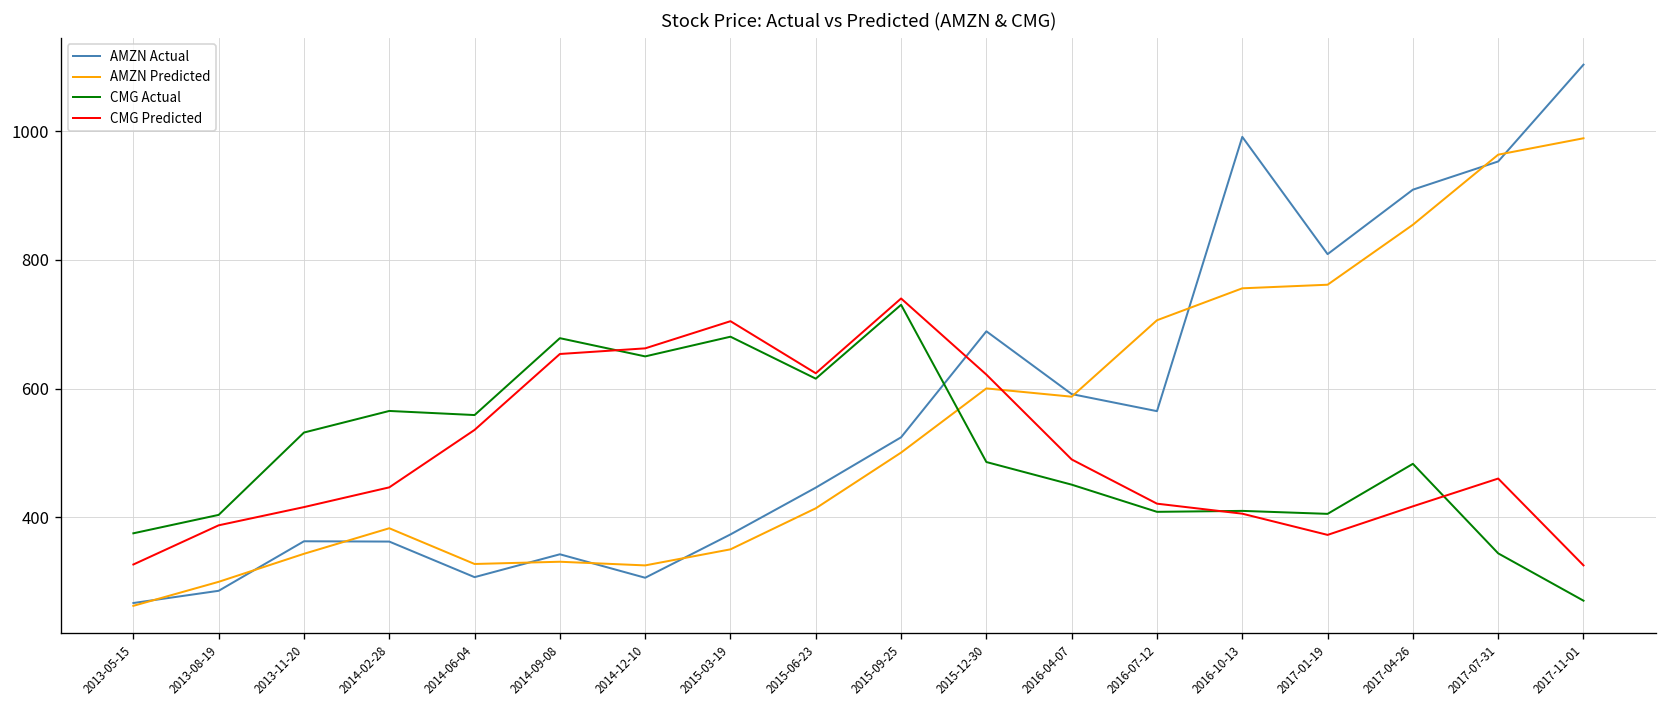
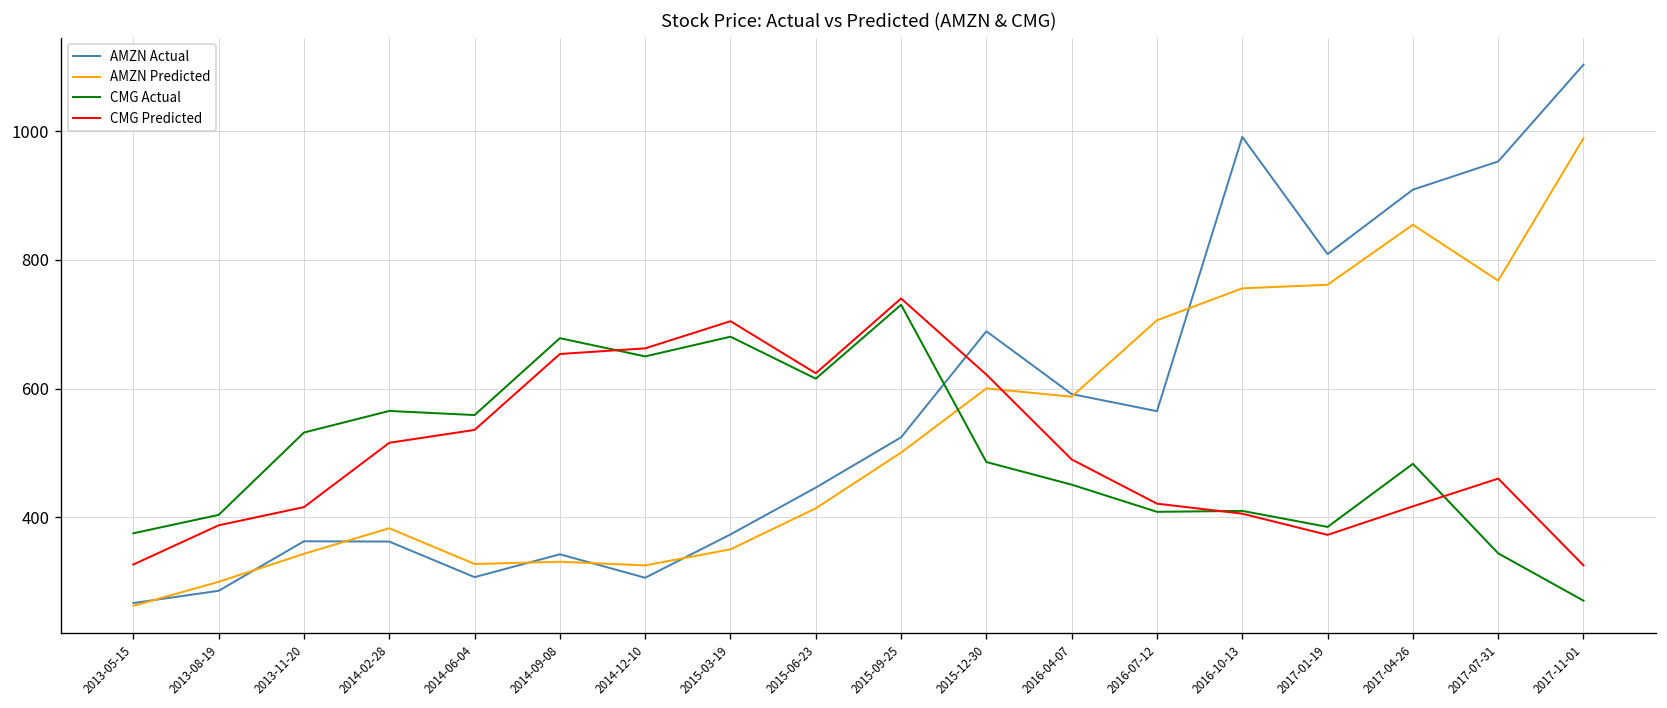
  {
    "AMZN Actual": {
      "2013-08-19": 290,
      "2013-11-20": 360,
      "2014-02-28": 360,
      "2014-06-04": 310,
      "2014-09-08": 340,
      "2014-12-10": 310,
      "2015-03-19": 370,
      "2015-06-23": 450,
      "2015-09-25": 520,
      "2015-12-30": 690,
      "2016-07-12": 560,
      "2016-10-13": 990,
      "2017-01-19": 810,
      "2017-04-26": 910,
      "2017-07-31": 950,
      "2017-11-01": 1100
    },
    "AMZN Predicted": {
      "2013-08-19": 300,
      "2013-11-20": 340,
      "2014-02-28": 380,
      "2014-06-04": 330,
      "2014-09-08": 330,
      "2014-12-10": 330,
      "2015-03-19": 350,
      "2015-06-23": 410,
      "2015-09-25": 500,
      "2015-12-30": 600,
      "2016-07-12": 710,
      "2016-10-13": 760,
      "2017-01-19": 760,
      "2017-04-26": 850,
-     "2017-07-31": 960,
+     "2017-07-31": 770,
      "2017-11-01": 990
    },
    "CMG Actual": {
      "2013-05-15": 370,
      "2013-08-19": 400,
      "2013-11-20": 530,
      "2014-02-28": 570,
      "2014-06-04": 560,
      "2014-09-08": 680,
      "2014-12-10": 650,
      "2015-03-19": 680,
      "2015-06-23": 620,
      "2015-09-25": 730,
      "2015-12-30": 490,
      "2016-04-07": 450,
      "2016-07-12": 410,
-     "2017-01-19": 410,
+     "2017-01-19": 380,
      "2017-04-26": 480,
      "2017-07-31": 340,
      "2017-11-01": 270
    },
    "CMG Predicted": {
      "2013-05-15": 330,
      "2013-08-19": 390,
      "2013-11-20": 420,
-     "2014-02-28": 450,
+     "2014-02-28": 520,
      "2014-06-04": 540,
      "2014-09-08": 650,
      "2014-12-10": 660,
      "2015-03-19": 700,
      "2015-06-23": 620,
      "2015-09-25": 740,
      "2015-12-30": 620,
      "2016-04-07": 490,
      "2016-07-12": 420,
      "2017-01-19": 370,
      "2017-04-26": 420,
      "2017-07-31": 460,
      "2017-11-01": 330
    }
  }
